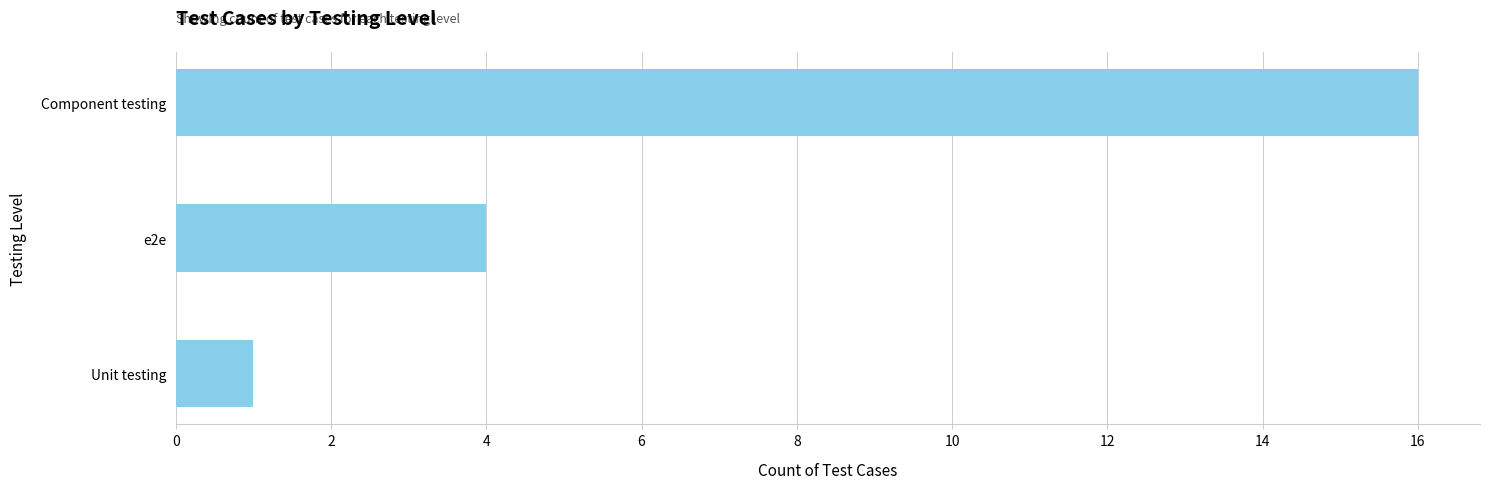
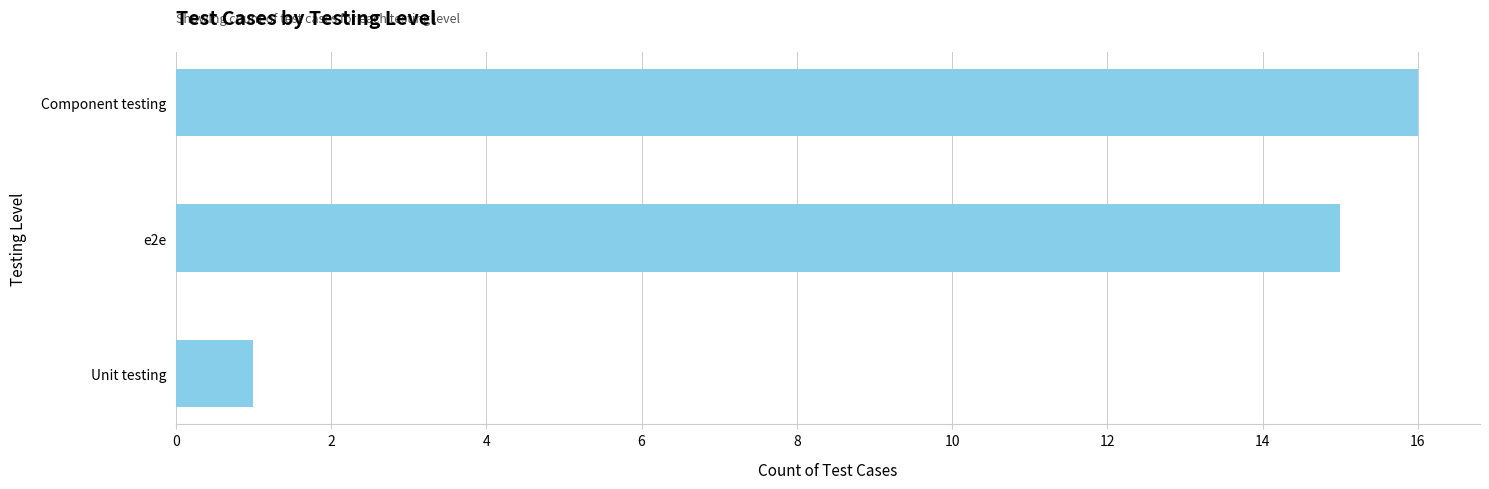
  {
    "Component testing": 16,
-   "e2e": 4,
+   "e2e": 15,
    "Unit testing": 1
  }
